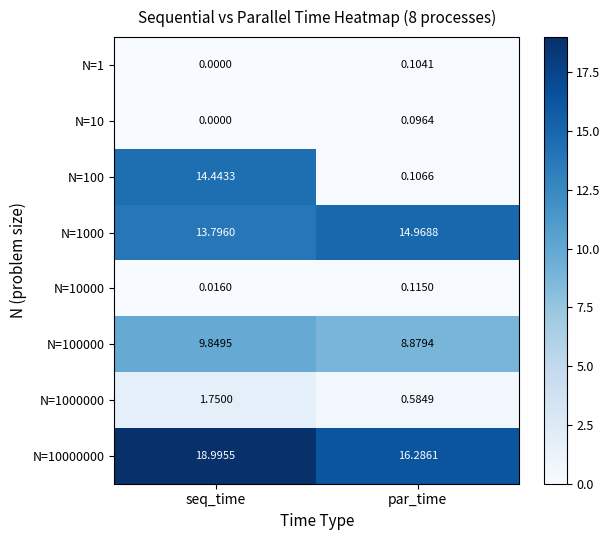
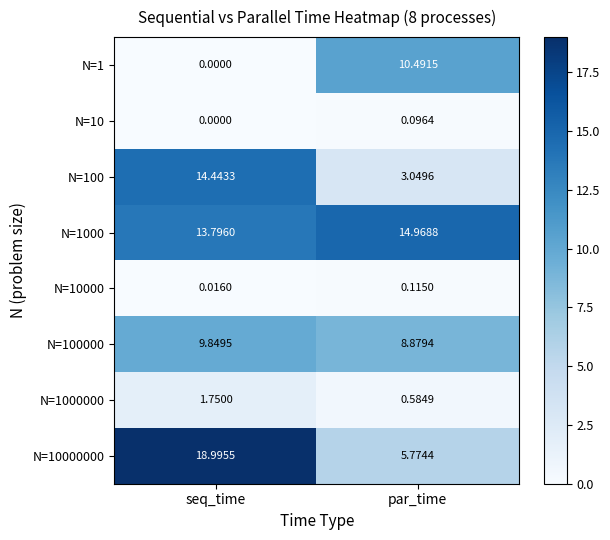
  {
    "N=1": {
      "seq_time": 0.0000,
-     "par_time": 0.1041
+     "par_time": 10.4915
    },
    "N=10": {
      "seq_time": 0.0000,
      "par_time": 0.0964
    },
    "N=100": {
      "seq_time": 14.4433,
-     "par_time": 0.1066
+     "par_time": 3.0496
    },
    "N=1000": {
      "seq_time": 13.7960,
      "par_time": 14.9688
    },
    "N=10000": {
      "seq_time": 0.0160,
      "par_time": 0.1150
    },
    "N=100000": {
      "seq_time": 9.8495,
      "par_time": 8.8794
    },
    "N=1000000": {
      "seq_time": 1.7500,
      "par_time": 0.5849
    },
    "N=10000000": {
      "seq_time": 18.9955,
-     "par_time": 16.2861
+     "par_time": 5.7744
    }
  }
